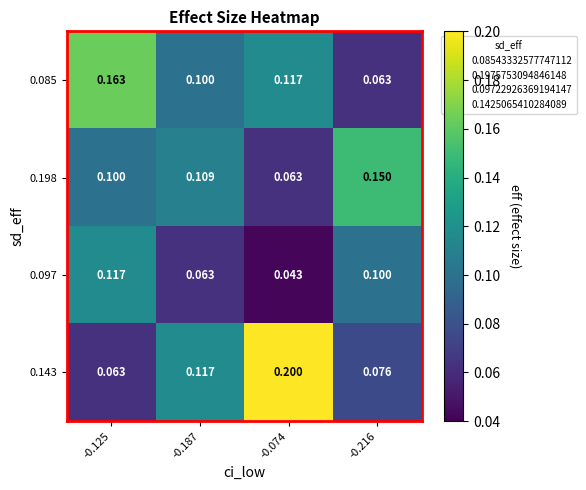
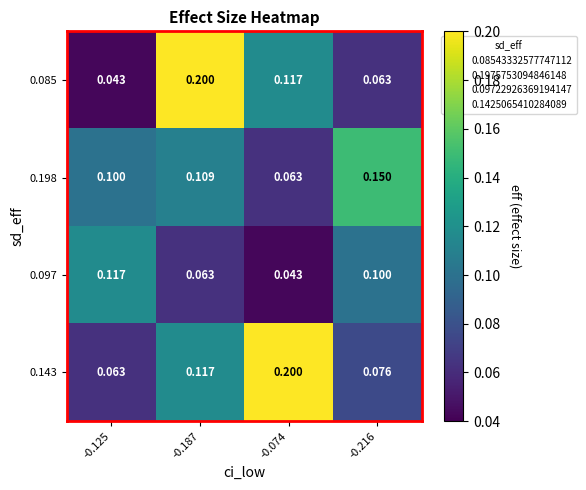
  {
    "0.085": {
-     "-0.125": 0.163,
-     "-0.187": 0.100,
+     "-0.125": 0.043,
+     "-0.187": 0.200,
      "-0.074": 0.117,
      "-0.216": 0.063
    },
    "0.198": {
      "-0.125": 0.100,
      "-0.187": 0.109,
      "-0.074": 0.063,
      "-0.216": 0.150
    },
    "0.097": {
      "-0.125": 0.117,
      "-0.187": 0.063,
      "-0.074": 0.043,
      "-0.216": 0.100
    },
    "0.143": {
      "-0.125": 0.063,
      "-0.187": 0.117,
      "-0.074": 0.200,
      "-0.216": 0.076
    }
  }
